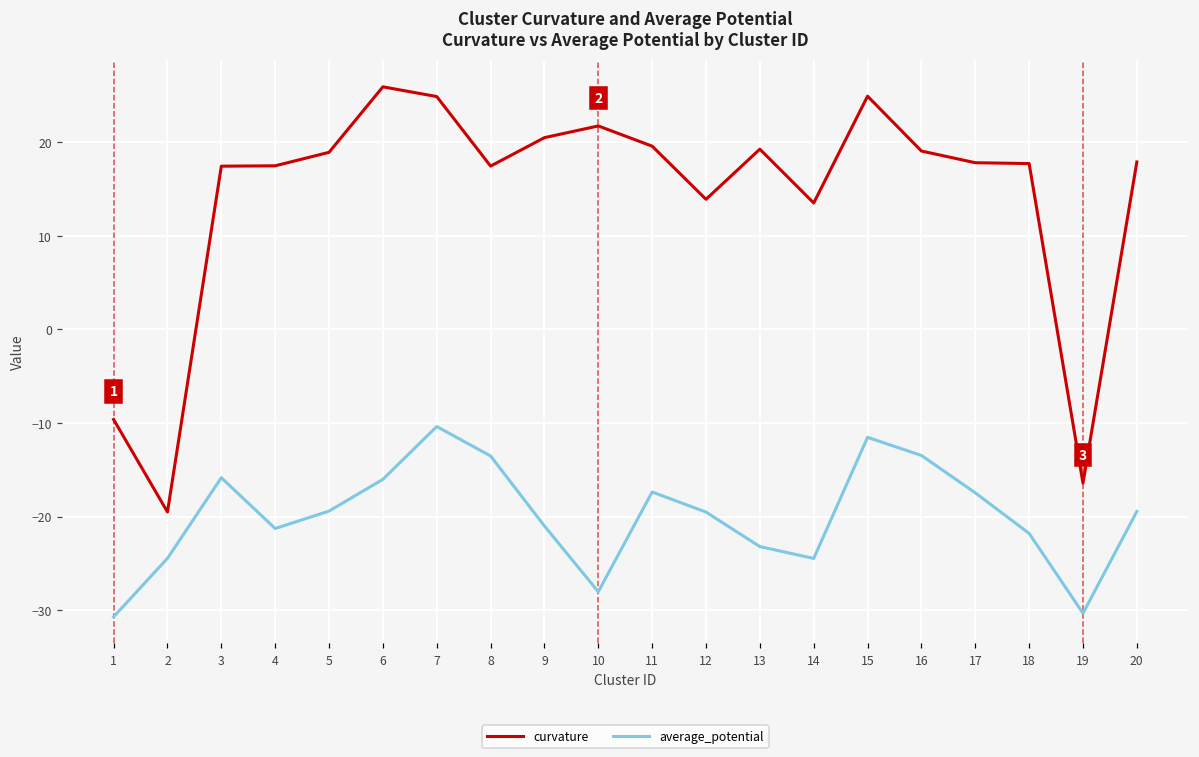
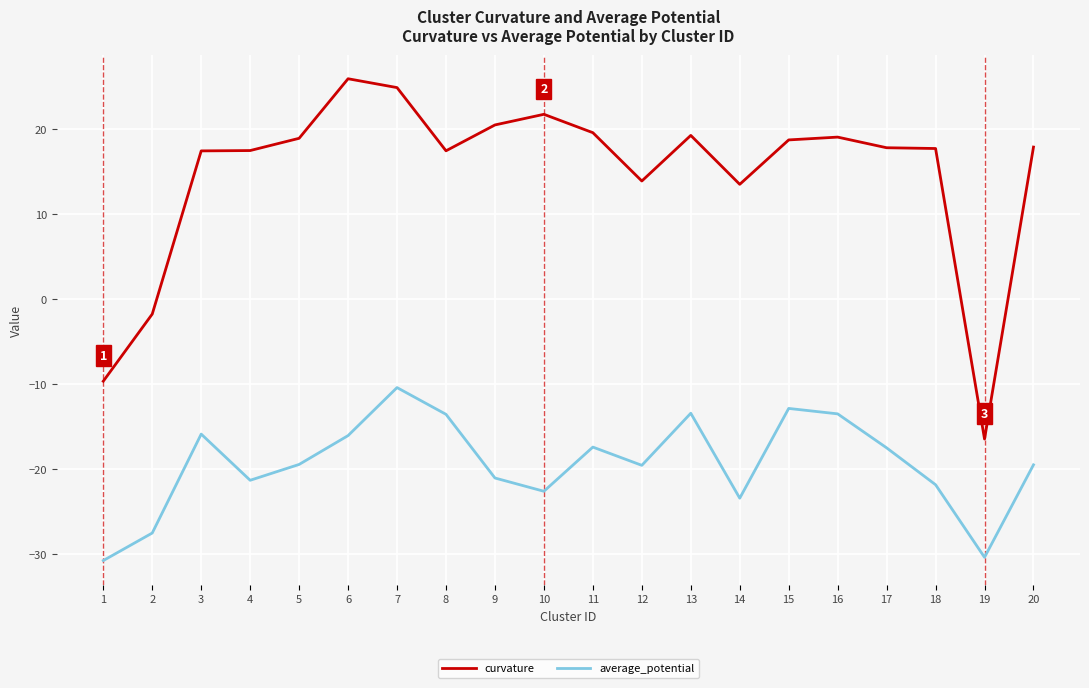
  {
    "curvature": {
-     "2": -20,
+     "2": -2,
      "3": 17,
      "4": 17,
      "5": 19,
      "6": 26,
      "7": 25,
      "8": 17,
      "9": 20,
      "11": 20,
      "12": 14,
      "13": 19,
      "14": 14,
-     "15": 25,
+     "15": 19,
      "16": 19,
      "17": 18,
      "18": 18,
      "20": 18
    },
    "average_potential": {
      "1": -31,
-     "2": -24,
+     "2": -27,
      "3": -16,
      "4": -21,
      "5": -19,
      "6": -16,
      "7": -10,
      "8": -14,
      "9": -21,
-     "10": -28,
+     "10": -23,
      "11": -17,
      "12": -20,
-     "13": -23,
-     "14": -24,
-     "15": -12,
+     "13": -13,
+     "14": -23,
+     "15": -13,
      "16": -13,
      "17": -17,
      "18": -22,
      "19": -30,
      "20": -19
    }
  }
